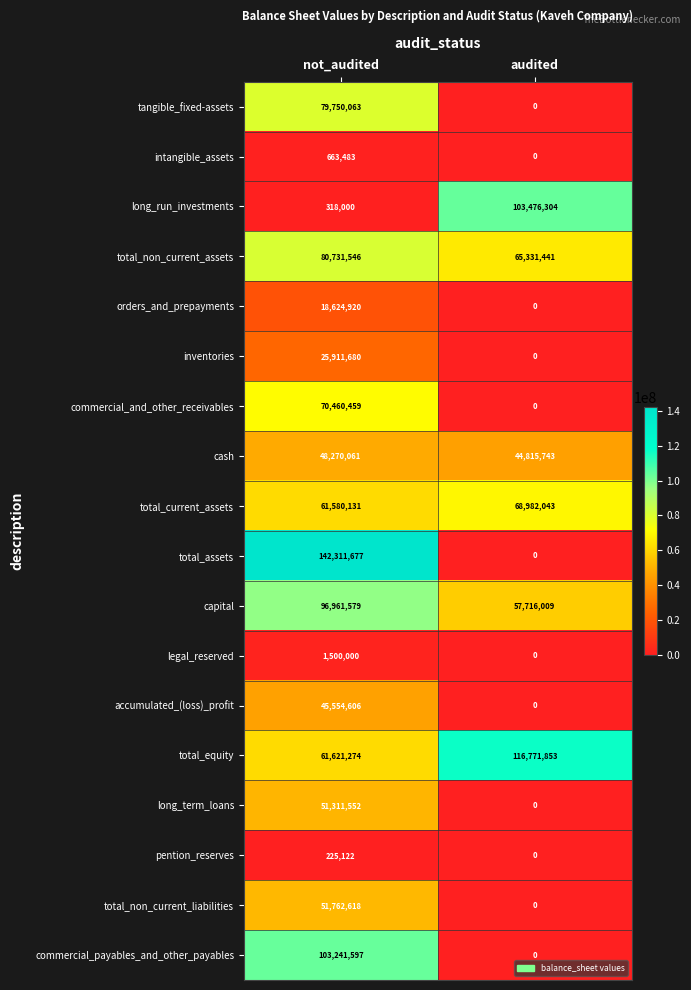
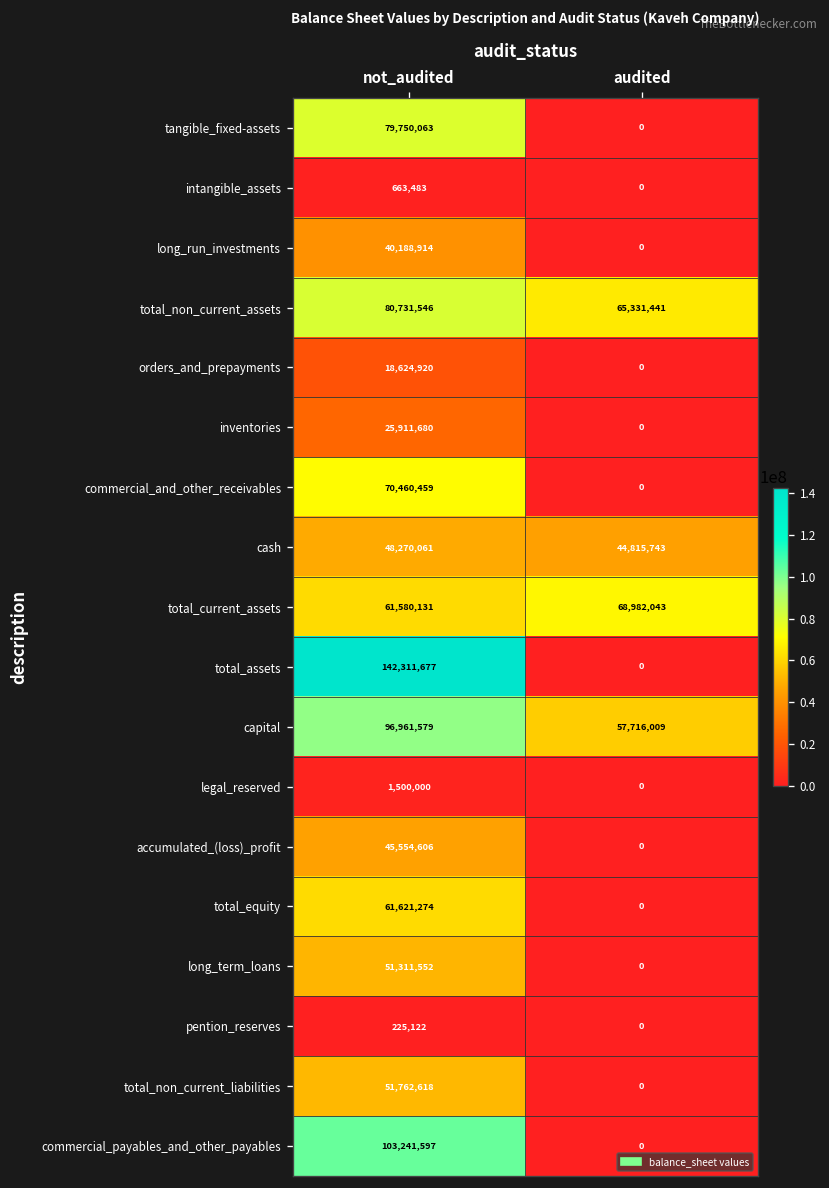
  {
    "tangible_fixed-assets": {
      "not_audited": "79,750,063",
      "audited": "0"
    },
    "intangible_assets": {
      "not_audited": "663,483",
      "audited": "0"
    },
    "long_run_investments": {
-     "not_audited": "318,000",
-     "audited": "103,476,304"
+     "not_audited": "40,188,914",
+     "audited": "0"
    },
    "total_non_current_assets": {
      "not_audited": "80,731,546",
      "audited": "65,331,441"
    },
    "orders_and_prepayments": {
      "not_audited": "18,624,920",
      "audited": "0"
    },
    "inventories": {
      "not_audited": "25,911,680",
      "audited": "0"
    },
    "commercial_and_other_receivables": {
      "not_audited": "70,460,459",
      "audited": "0"
    },
    "cash": {
      "not_audited": "48,270,061",
      "audited": "44,815,743"
    },
    "total_current_assets": {
      "not_audited": "61,580,131",
      "audited": "68,982,043"
    },
    "total_assets": {
      "not_audited": "142,311,677",
      "audited": "0"
    },
    "capital": {
      "not_audited": "96,961,579",
      "audited": "57,716,009"
    },
    "legal_reserved": {
      "not_audited": "1,500,000",
      "audited": "0"
    },
    "accumulated_(loss)_profit": {
      "not_audited": "45,554,606",
      "audited": "0"
    },
    "total_equity": {
      "not_audited": "61,621,274",
-     "audited": "116,771,853"
+     "audited": "0"
    },
    "long_term_loans": {
      "not_audited": "51,311,552",
      "audited": "0"
    },
    "pention_reserves": {
      "not_audited": "225,122",
      "audited": "0"
    },
    "total_non_current_liabilities": {
      "not_audited": "51,762,618",
      "audited": "0"
    },
    "commercial_payables_and_other_payables": {
      "not_audited": "103,241,597",
      "audited": "0"
    }
  }
